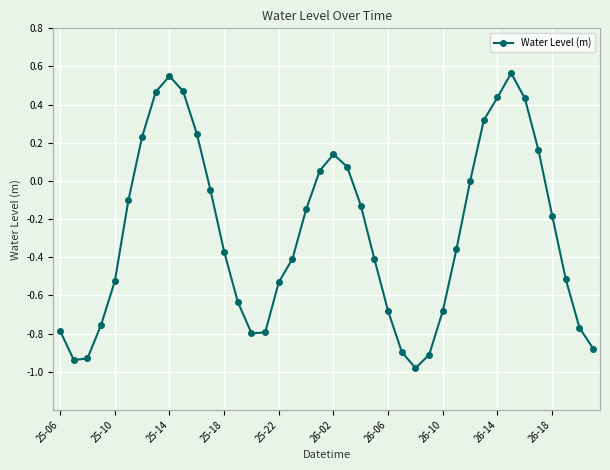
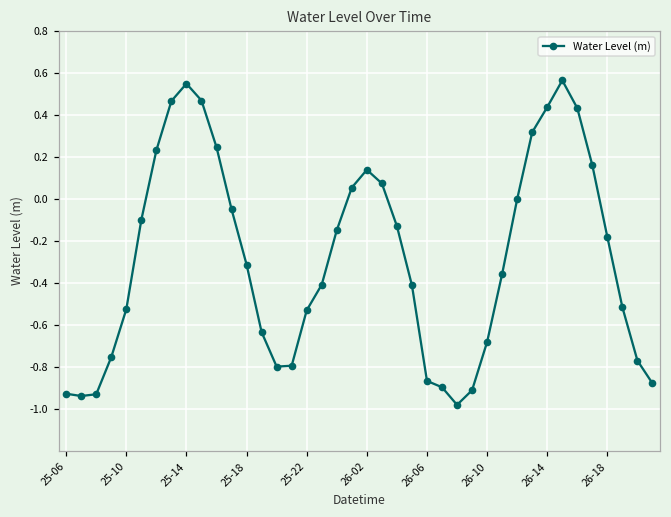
  {
-   "25-06": -0.79,
+   "25-06": -0.93,
    "25-10": -0.53,
    "25-14": 0.55,
-   "25-18": -0.37,
+   "25-18": -0.31,
    "25-22": -0.53,
    "26-02": 0.14,
-   "26-06": -0.68,
+   "26-06": -0.87,
    "26-10": -0.68,
    "26-14": 0.44,
    "26-18": -0.18
  }
